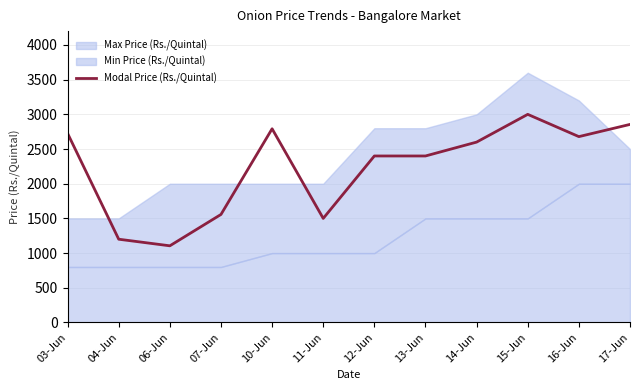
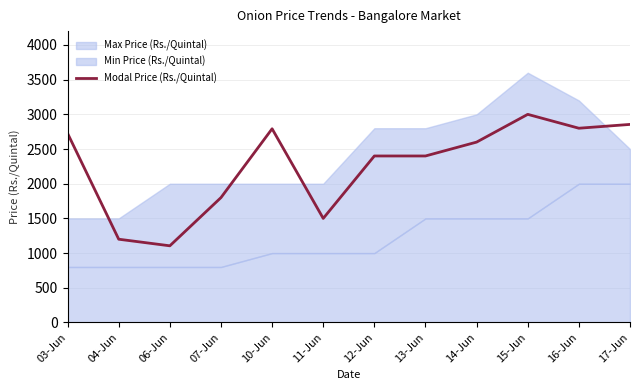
  {
    "Modal Price (Rs./Quintal)": {
      "03-Jun": 2700,
      "04-Jun": 1200,
      "06-Jun": 1100,
-     "07-Jun": 1600,
+     "07-Jun": 1800,
      "10-Jun": 2800,
      "11-Jun": 1500,
      "12-Jun": 2400,
      "13-Jun": 2400,
      "14-Jun": 2600,
      "15-Jun": 3000,
-     "16-Jun": 2700,
+     "16-Jun": 2800,
      "17-Jun": 2900
    }
  }
